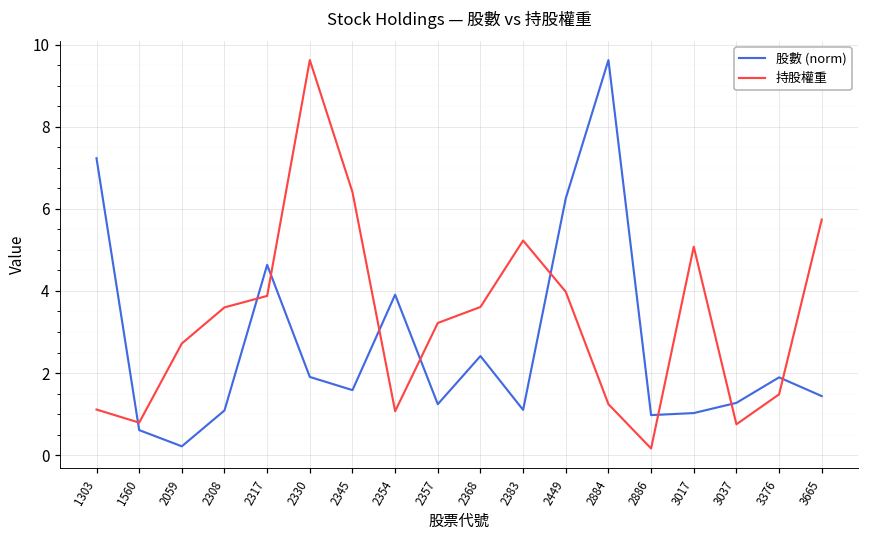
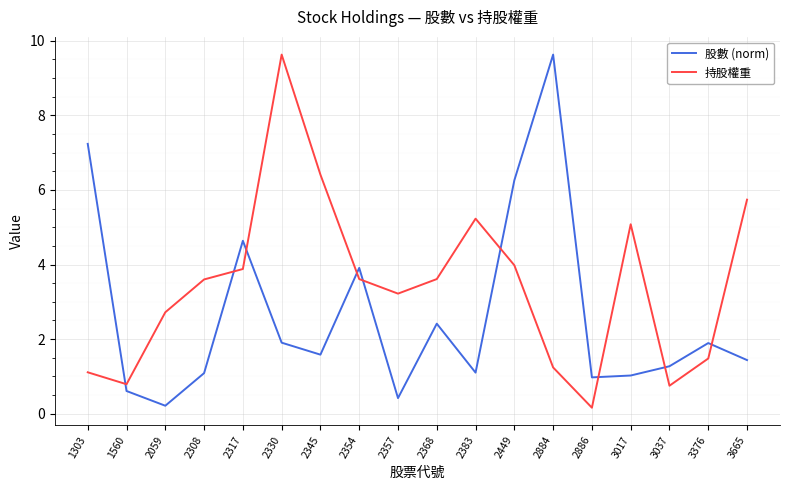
  {
    "股數 (norm)": {
      "1303": 7.2,
      "1560": 0.6,
      "2059": 0.2,
      "2308": 1.1,
      "2317": 4.6,
      "2330": 1.9,
      "2345": 1.6,
      "2354": 3.9,
-     "2357": 1.2,
+     "2357": 0.4,
      "2368": 2.4,
      "2383": 1.1,
      "2449": 6.3,
      "2884": 9.6,
      "2886": 1.0,
      "3017": 1.0,
      "3037": 1.3,
      "3376": 1.9,
      "3665": 1.4
    },
    "持股權重": {
      "1303": 1.1,
      "1560": 0.8,
      "2059": 2.7,
      "2308": 3.6,
      "2317": 3.9,
      "2330": 9.6,
      "2345": 6.4,
-     "2354": 1.1,
+     "2354": 3.6,
      "2357": 3.2,
      "2368": 3.6,
      "2383": 5.2,
      "2449": 4.0,
      "2884": 1.2,
      "2886": 0.2,
      "3017": 5.1,
      "3037": 0.8,
      "3376": 1.5,
      "3665": 5.7
    }
  }
